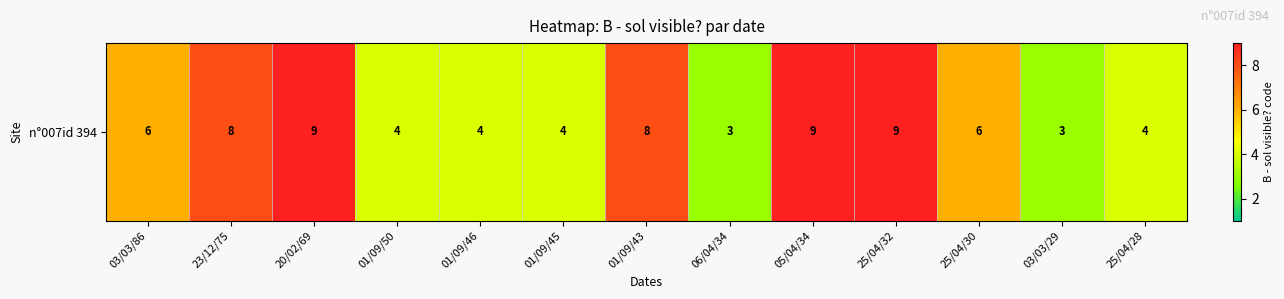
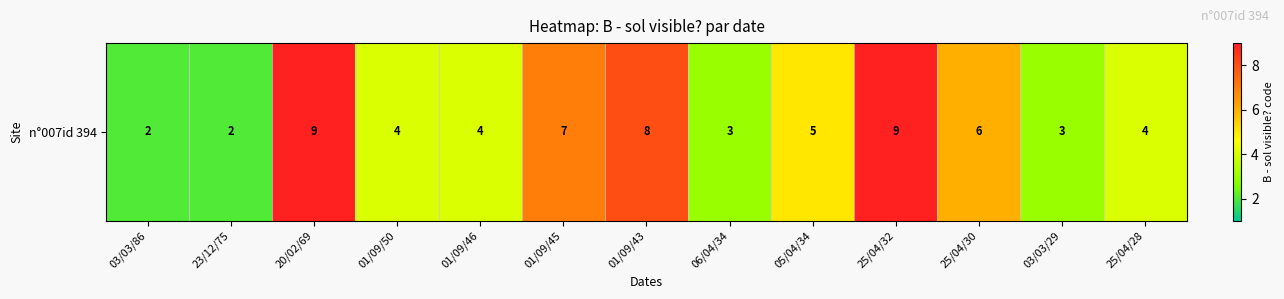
  {
    "n°007id 394": {
-     "03/03/86": 6,
-     "23/12/75": 8,
+     "03/03/86": 2,
+     "23/12/75": 2,
      "20/02/69": 9,
      "01/09/50": 4,
      "01/09/46": 4,
-     "01/09/45": 4,
+     "01/09/45": 7,
      "01/09/43": 8,
      "06/04/34": 3,
-     "05/04/34": 9,
+     "05/04/34": 5,
      "25/04/32": 9,
      "25/04/30": 6,
      "03/03/29": 3,
      "25/04/28": 4
    }
  }
